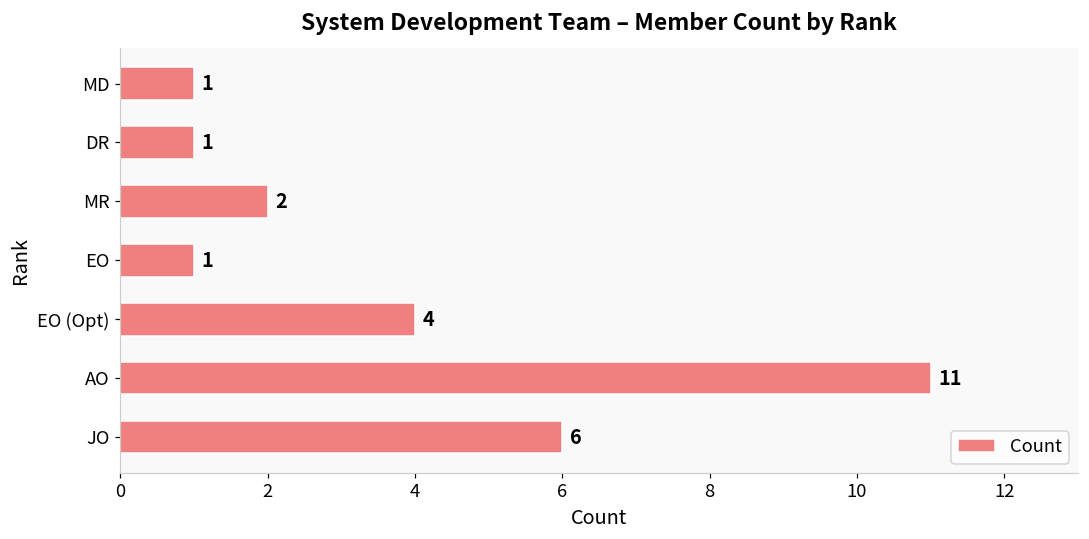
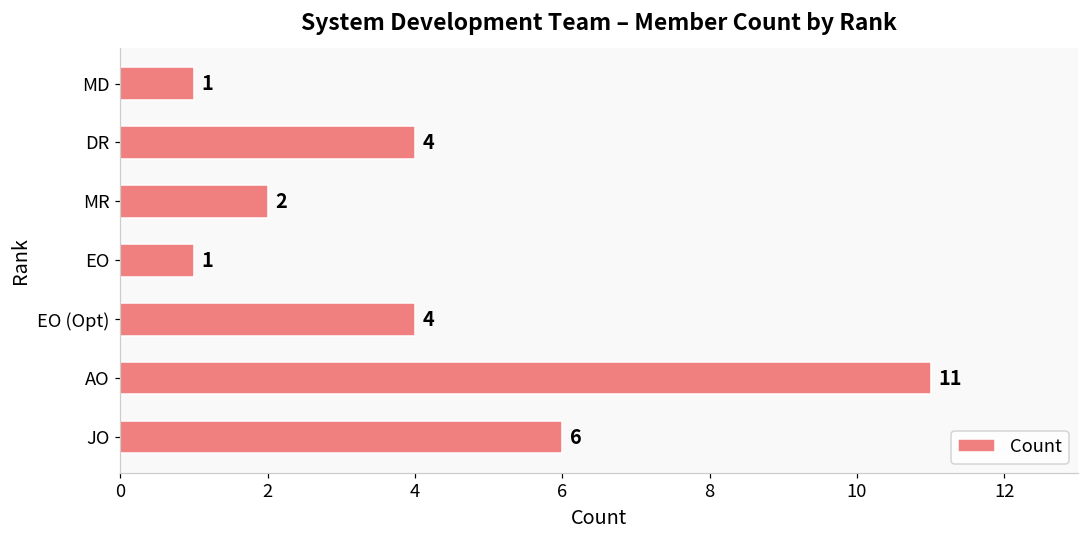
  {
    "MD": 1,
-   "DR": 1,
+   "DR": 4,
    "MR": 2,
    "EO": 1,
    "EO (Opt)": 4,
    "AO": 11,
    "JO": 6
  }
